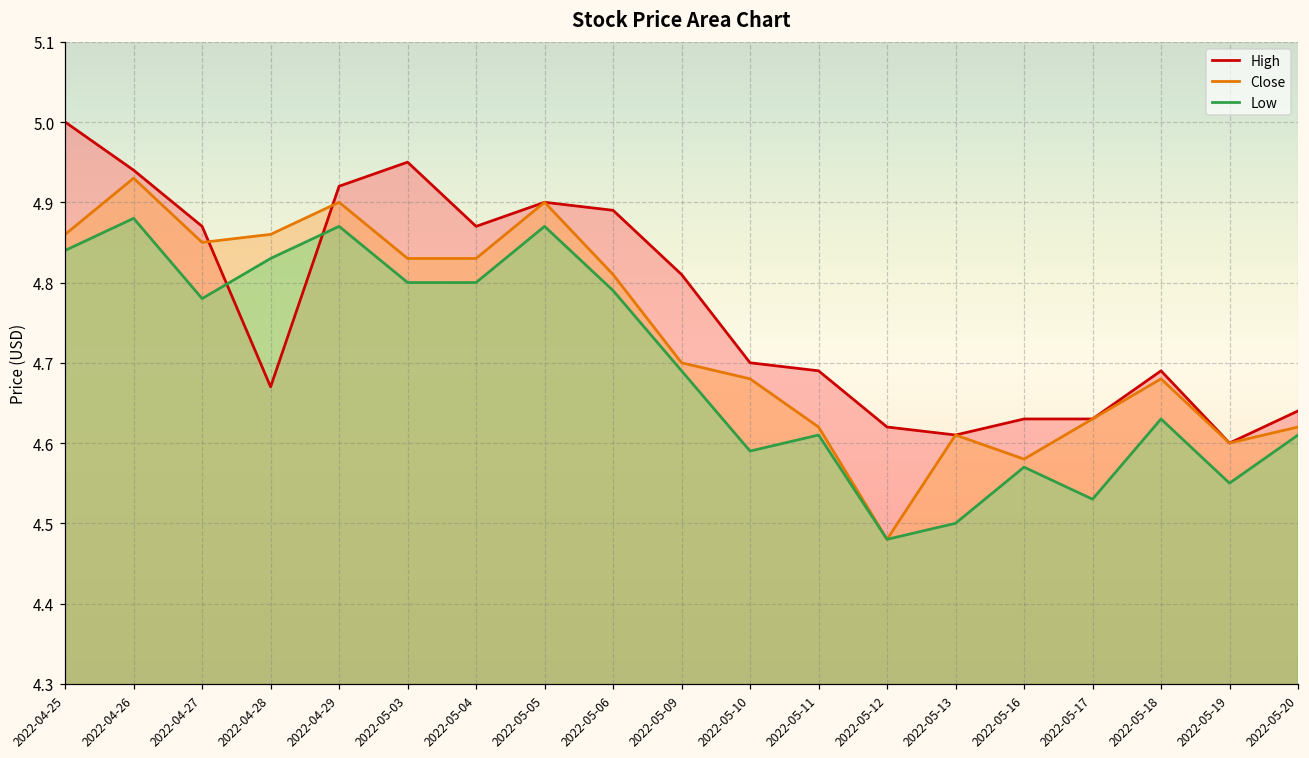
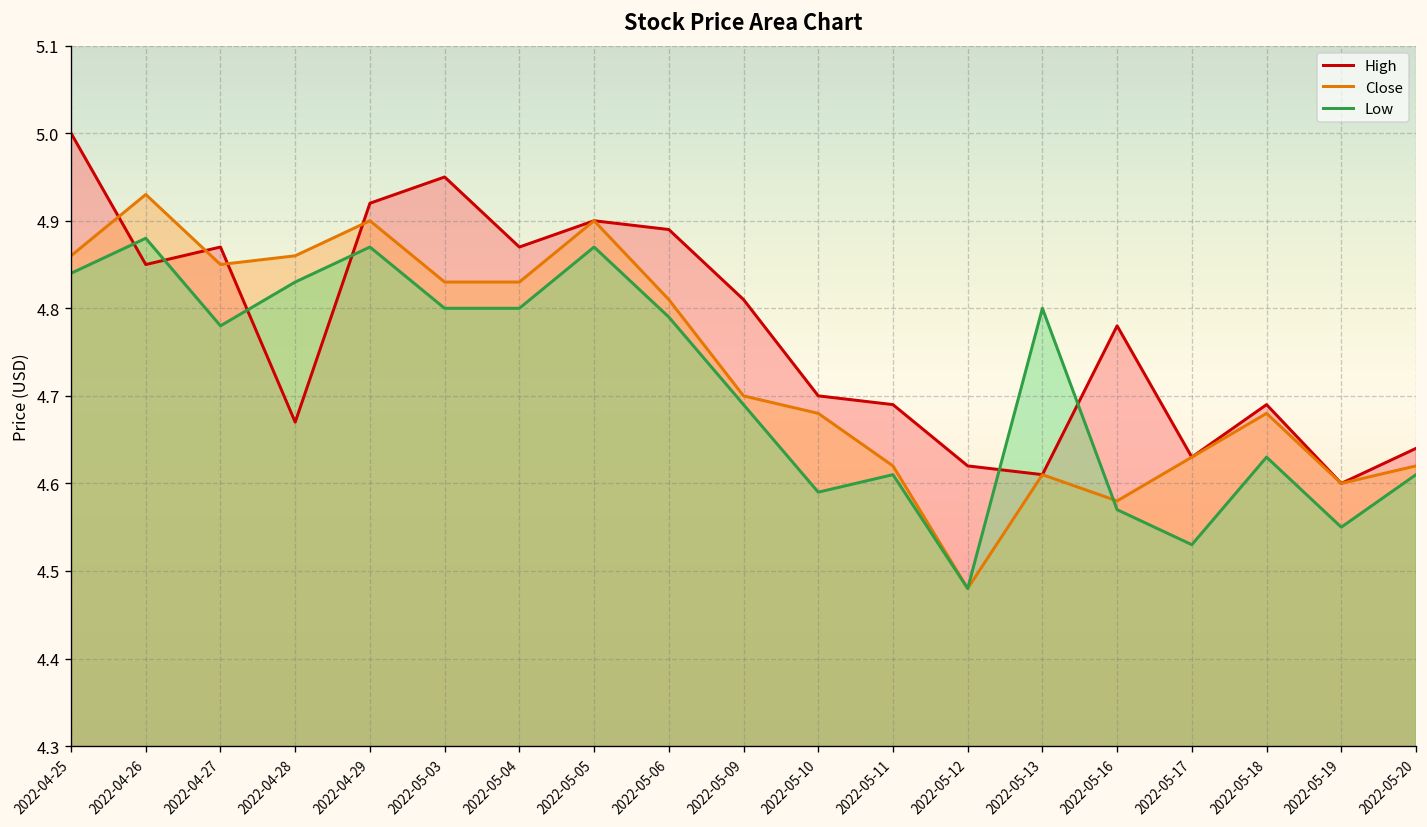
  {
    "High": {
      "2022-04-25": 5.00,
-     "2022-04-26": 4.94,
+     "2022-04-26": 4.85,
      "2022-04-27": 4.87,
      "2022-04-28": 4.67,
      "2022-04-29": 4.92,
      "2022-05-03": 4.95,
      "2022-05-04": 4.87,
      "2022-05-06": 4.89,
      "2022-05-09": 4.81,
      "2022-05-10": 4.70,
      "2022-05-11": 4.69,
      "2022-05-12": 4.62,
-     "2022-05-16": 4.63,
+     "2022-05-16": 4.78,
      "2022-05-18": 4.69,
      "2022-05-20": 4.64
    },
    "Close": {
      "2022-04-25": 4.86,
      "2022-04-26": 4.93,
      "2022-04-27": 4.85,
      "2022-04-28": 4.86,
      "2022-04-29": 4.90,
      "2022-05-03": 4.83,
      "2022-05-04": 4.83,
      "2022-05-06": 4.81,
      "2022-05-09": 4.70,
      "2022-05-10": 4.68,
      "2022-05-11": 4.62,
      "2022-05-16": 4.58,
      "2022-05-18": 4.68,
      "2022-05-20": 4.62
    },
    "Low": {
      "2022-04-25": 4.84,
      "2022-04-26": 4.88,
      "2022-04-27": 4.78,
      "2022-04-28": 4.83,
      "2022-04-29": 4.87,
      "2022-05-03": 4.8,
      "2022-05-04": 4.8,
      "2022-05-05": 4.87,
      "2022-05-06": 4.79,
      "2022-05-09": 4.69,
      "2022-05-10": 4.59,
      "2022-05-11": 4.61,
-     "2022-05-13": 4.5,
+     "2022-05-13": 4.8,
      "2022-05-16": 4.57,
      "2022-05-17": 4.53,
      "2022-05-18": 4.63,
      "2022-05-19": 4.55,
      "2022-05-20": 4.61
    }
  }
